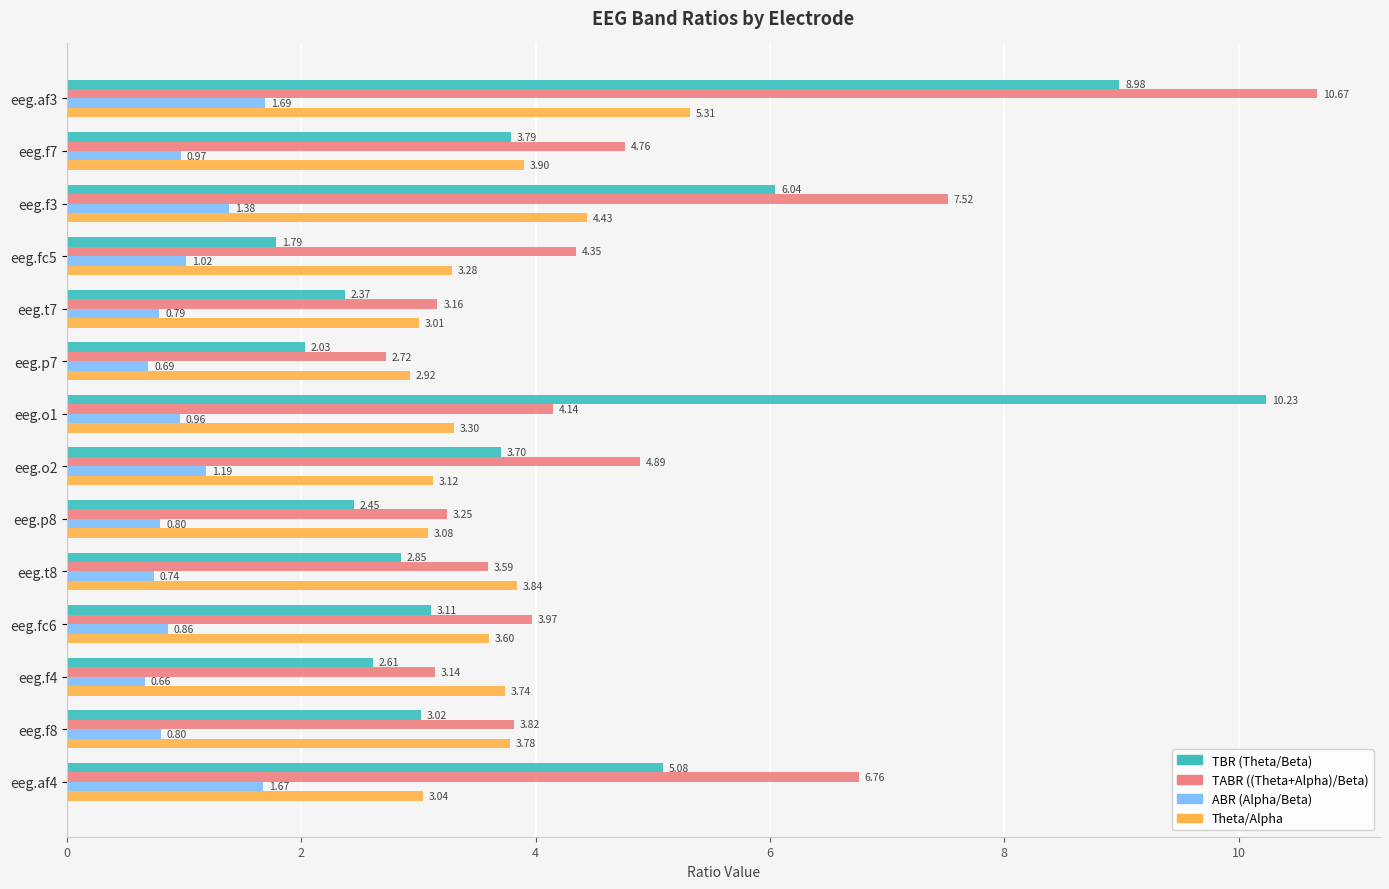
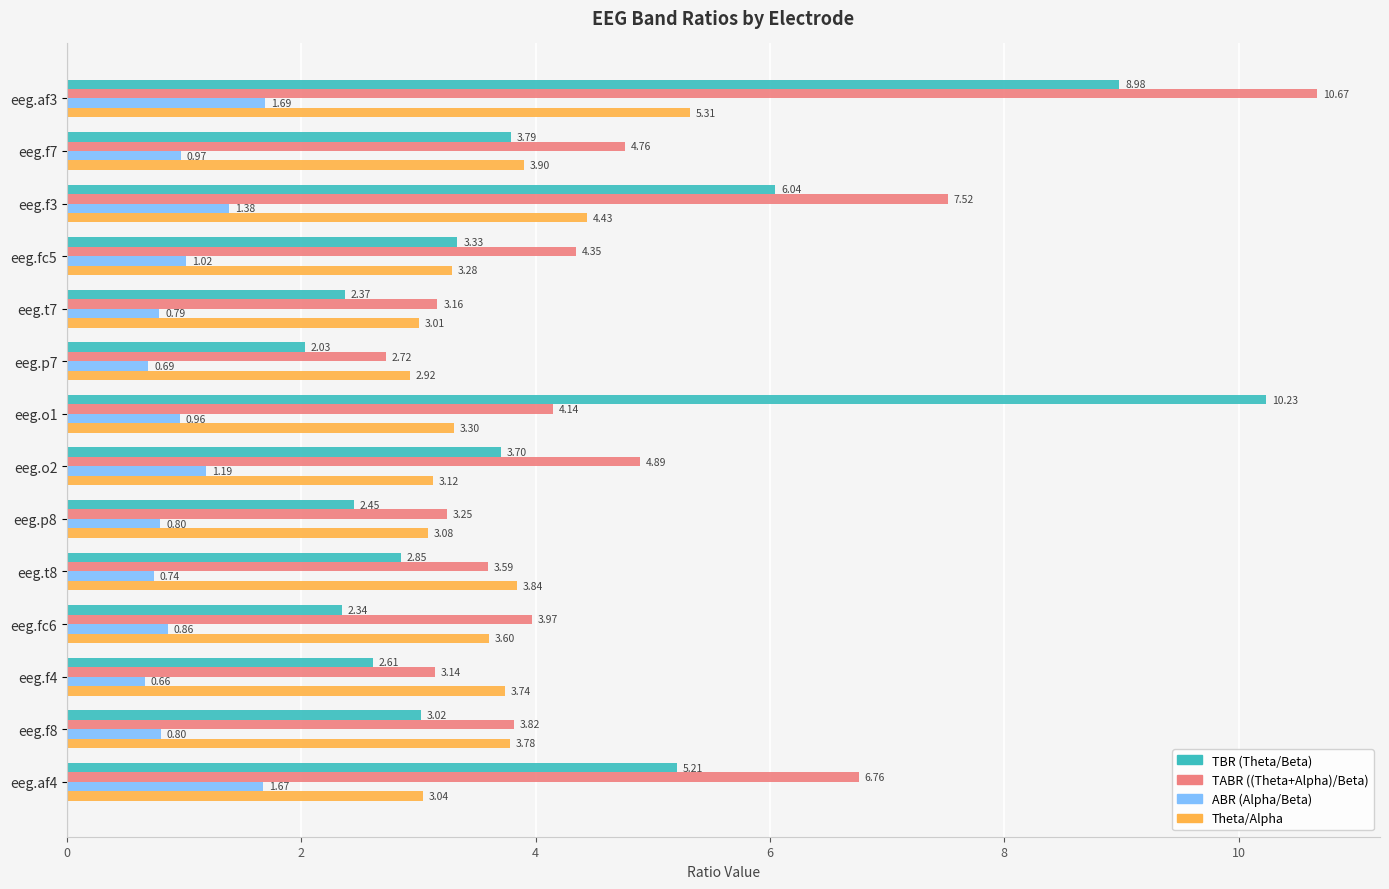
  {
    "TBR (Theta/Beta)": {
      "eeg.af3": 8.98,
      "eeg.f7": 3.79,
      "eeg.f3": 6.04,
-     "eeg.fc5": 1.79,
+     "eeg.fc5": 3.33,
      "eeg.t7": 2.37,
      "eeg.p7": 2.03,
      "eeg.o1": 10.23,
      "eeg.o2": 3.70,
      "eeg.p8": 2.45,
      "eeg.t8": 2.85,
-     "eeg.fc6": 3.11,
+     "eeg.fc6": 2.34,
      "eeg.f4": 2.61,
      "eeg.f8": 3.02,
-     "eeg.af4": 5.08
+     "eeg.af4": 5.21
    },
    "TABR ((Theta+Alpha)/Beta)": {
      "eeg.af3": 10.67,
      "eeg.f7": 4.76,
      "eeg.f3": 7.52,
      "eeg.fc5": 4.35,
      "eeg.t7": 3.16,
      "eeg.p7": 2.72,
      "eeg.o1": 4.14,
      "eeg.o2": 4.89,
      "eeg.p8": 3.25,
      "eeg.t8": 3.59,
      "eeg.fc6": 3.97,
      "eeg.f4": 3.14,
      "eeg.f8": 3.82,
      "eeg.af4": 6.76
    },
    "ABR (Alpha/Beta)": {
      "eeg.af3": 1.69,
      "eeg.f7": 0.97,
      "eeg.f3": 1.38,
      "eeg.fc5": 1.02,
      "eeg.t7": 0.79,
      "eeg.p7": 0.69,
      "eeg.o1": 0.96,
      "eeg.o2": 1.19,
      "eeg.p8": 0.80,
      "eeg.t8": 0.74,
      "eeg.fc6": 0.86,
      "eeg.f4": 0.66,
      "eeg.f8": 0.80,
      "eeg.af4": 1.67
    },
    "Theta/Alpha": {
      "eeg.af3": 5.31,
      "eeg.f7": 3.90,
      "eeg.f3": 4.43,
      "eeg.fc5": 3.28,
      "eeg.t7": 3.01,
      "eeg.p7": 2.92,
      "eeg.o1": 3.30,
      "eeg.o2": 3.12,
      "eeg.p8": 3.08,
      "eeg.t8": 3.84,
      "eeg.fc6": 3.60,
      "eeg.f4": 3.74,
      "eeg.f8": 3.78,
      "eeg.af4": 3.04
    }
  }
